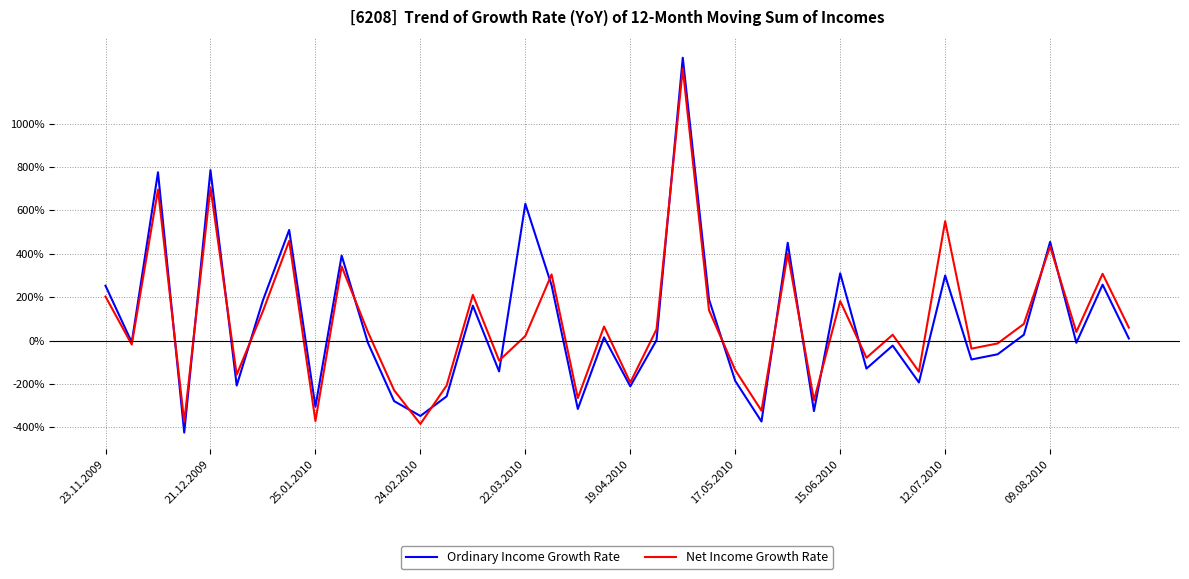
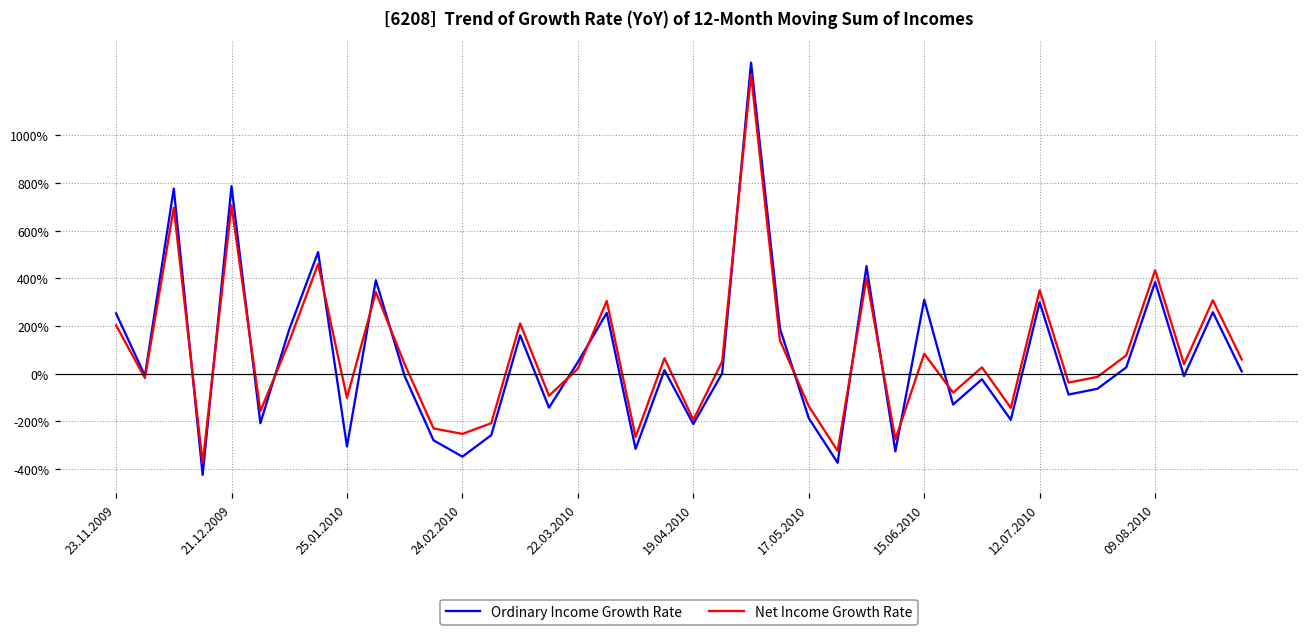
  {
    "Ordinary Income Growth Rate": {
      "23.11.2009": "250%",
      "21.12.2009": "790%",
      "25.01.2010": "-300%",
      "24.02.2010": "-350%",
-     "22.03.2010": "630%",
+     "22.03.2010": "50%",
      "19.04.2010": "-210%",
      "17.05.2010": "-190%",
      "15.06.2010": "310%",
      "12.07.2010": "300%",
-     "09.08.2010": "460%"
+     "09.08.2010": "380%"
    },
    "Net Income Growth Rate": {
      "23.11.2009": "200%",
      "21.12.2009": "710%",
-     "25.01.2010": "-370%",
-     "24.02.2010": "-380%",
+     "25.01.2010": "-100%",
+     "24.02.2010": "-250%",
      "22.03.2010": "20%",
      "19.04.2010": "-190%",
      "17.05.2010": "-140%",
-     "15.06.2010": "180%",
-     "12.07.2010": "550%",
+     "15.06.2010": "80%",
+     "12.07.2010": "350%",
      "09.08.2010": "430%"
    }
  }
